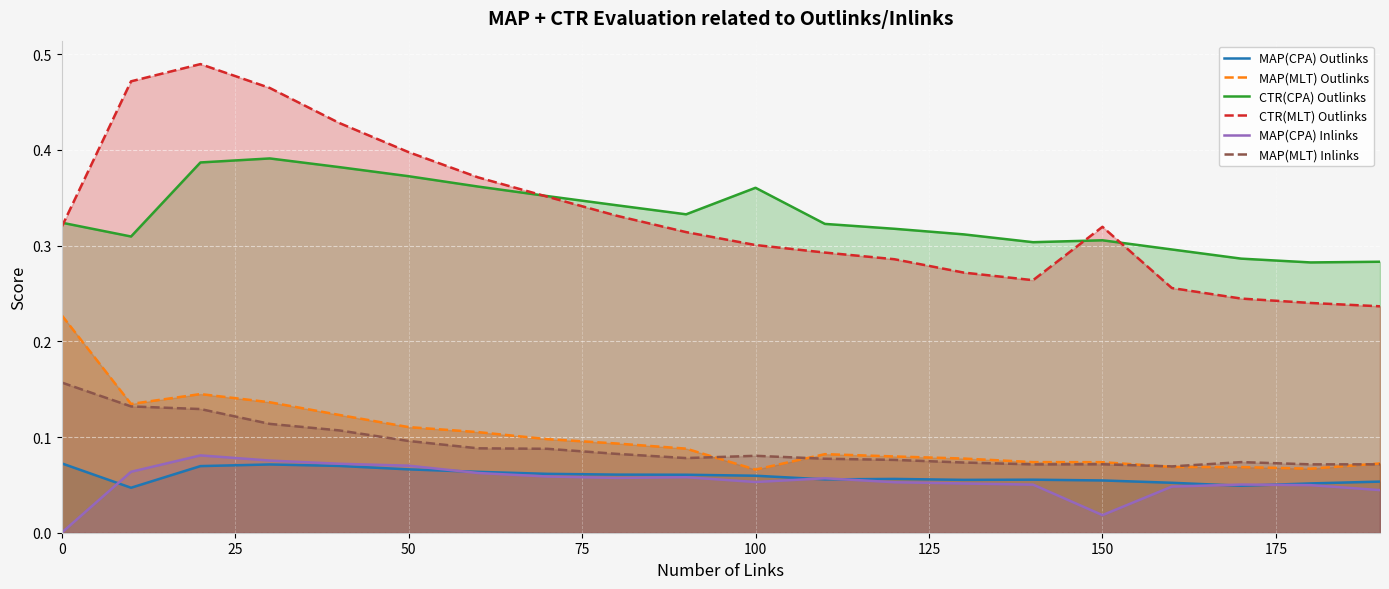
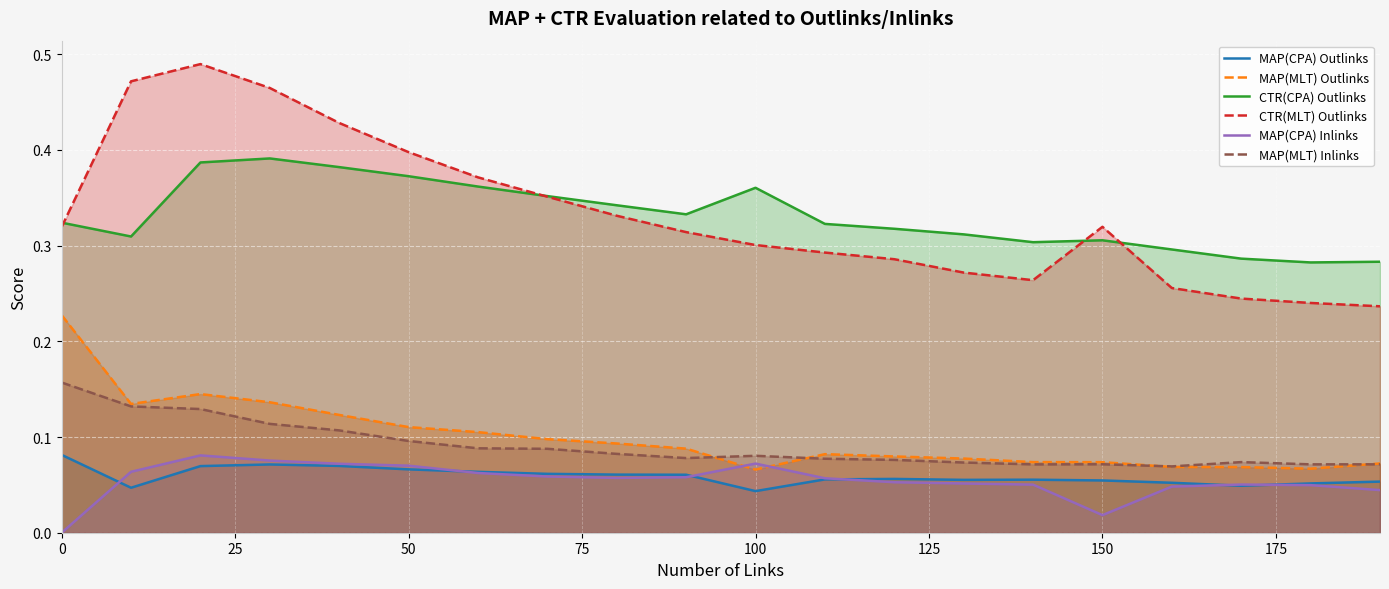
  {
    "MAP(CPA) Outlinks": {
-     "0": 0.07,
+     "0": 0.08,
      "50": 0.07,
-     "100": 0.06,
+     "100": 0.04,
      "150": 0.05
    },
    "MAP(MLT) Outlinks": {
      "0": 0.23,
      "50": 0.11,
      "100": 0.07
    },
    "CTR(CPA) Outlinks": {
      "0": 0.32,
      "50": 0.37,
      "100": 0.36,
      "150": 0.31
    },
    "CTR(MLT) Outlinks": {
      "0": 0.32,
      "50": 0.40,
      "100": 0.30,
      "150": 0.32
    },
    "MAP(CPA) Inlinks": {
      "0": 0.00,
      "50": 0.07,
-     "100": 0.05,
+     "100": 0.07,
      "150": 0.02
    },
    "MAP(MLT) Inlinks": {
      "0": 0.16,
      "50": 0.10,
      "100": 0.08
    }
  }
